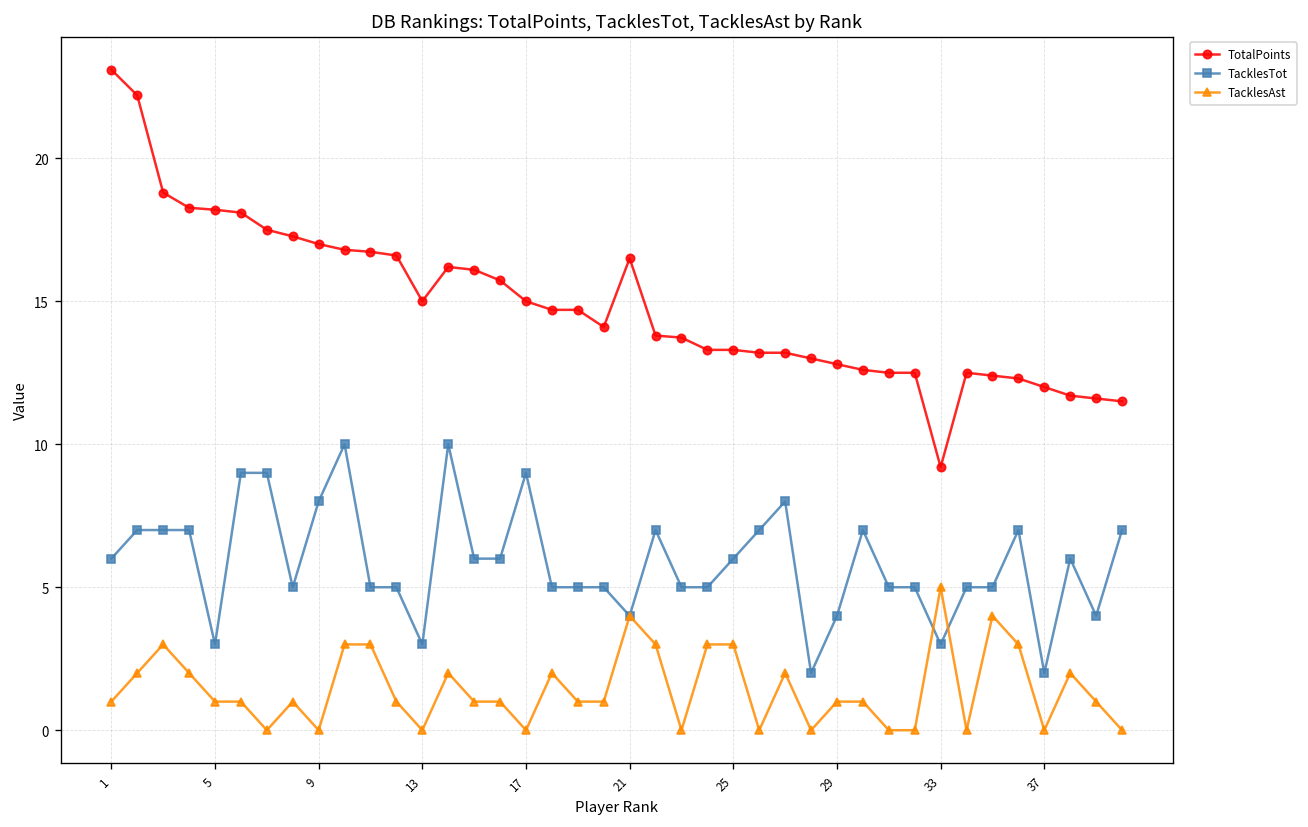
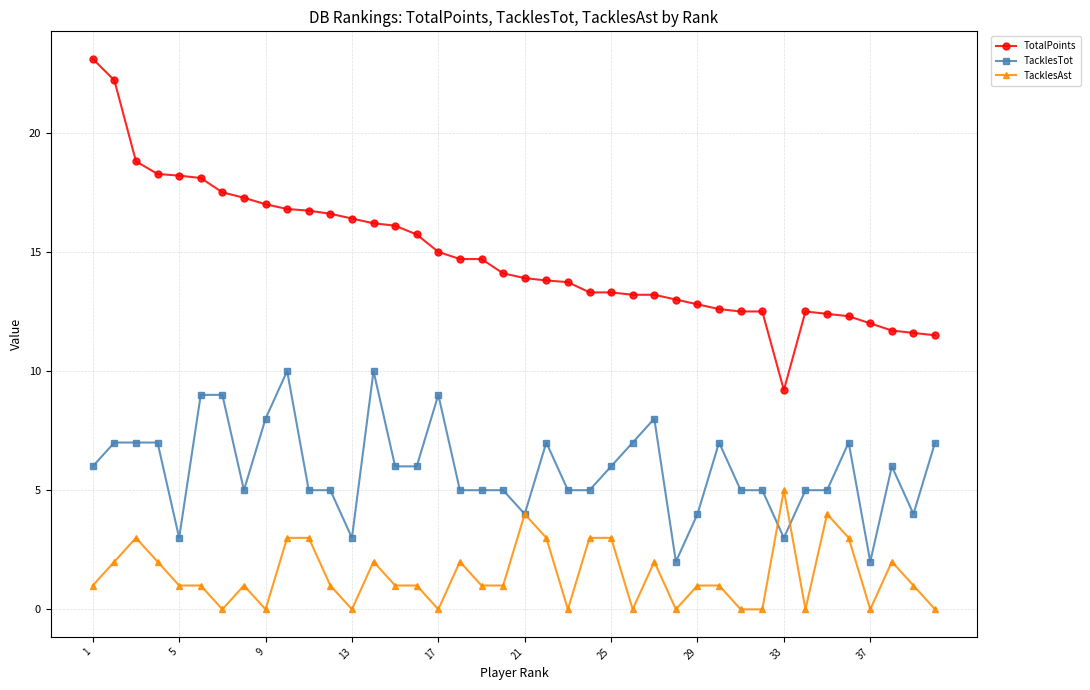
  {
    "TotalPoints": {
      "1": 23.1,
      "5": 18.2,
      "9": 17.0,
-     "13": 15.0,
+     "13": 16.4,
      "17": 15.0,
-     "21": 16.5,
+     "21": 13.9,
      "25": 13.3,
      "29": 12.8,
      "33": 9.2,
      "37": 12.0
    },
    "TacklesTot": {
      "1": 6.0,
      "5": 3.0,
      "9": 8.0,
      "13": 3.0,
      "17": 9.0,
      "25": 6.0,
      "29": 4.0,
      "33": 3.0,
      "37": 2.0
    },
    "TacklesAst": {
      "1": 1.0,
      "5": 1.0,
      "9": 0.0,
      "13": 0.0,
      "17": 0.0,
      "25": 3.0,
      "29": 1.0,
      "33": 5.0,
      "37": 0.0
    }
  }
